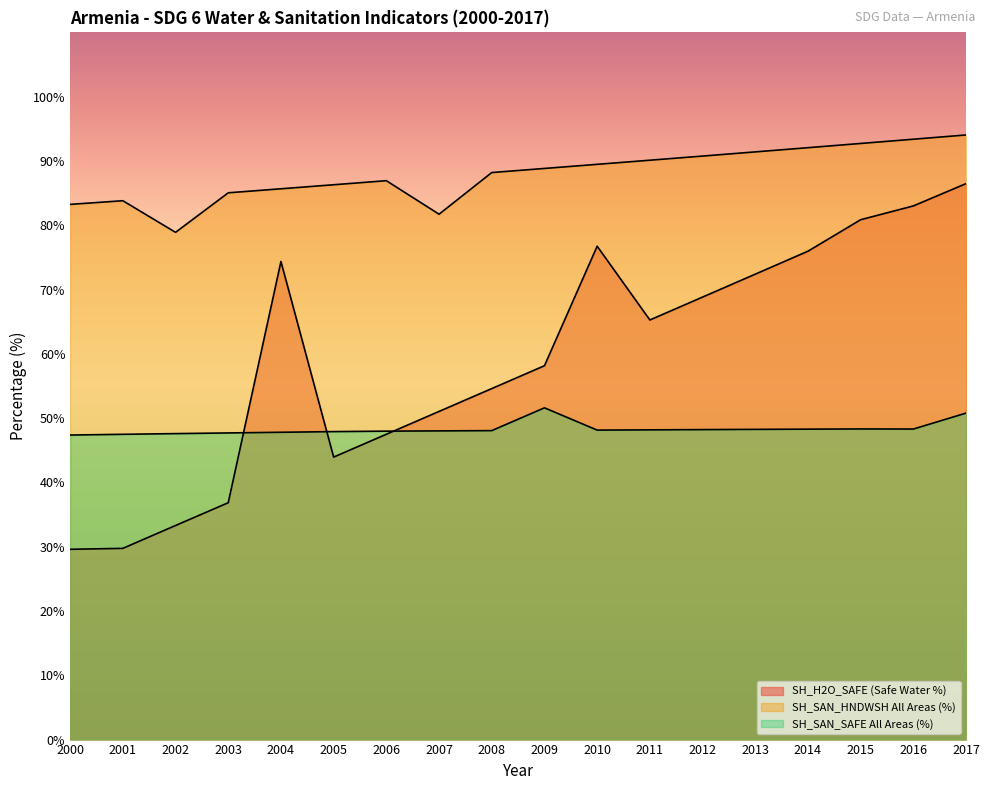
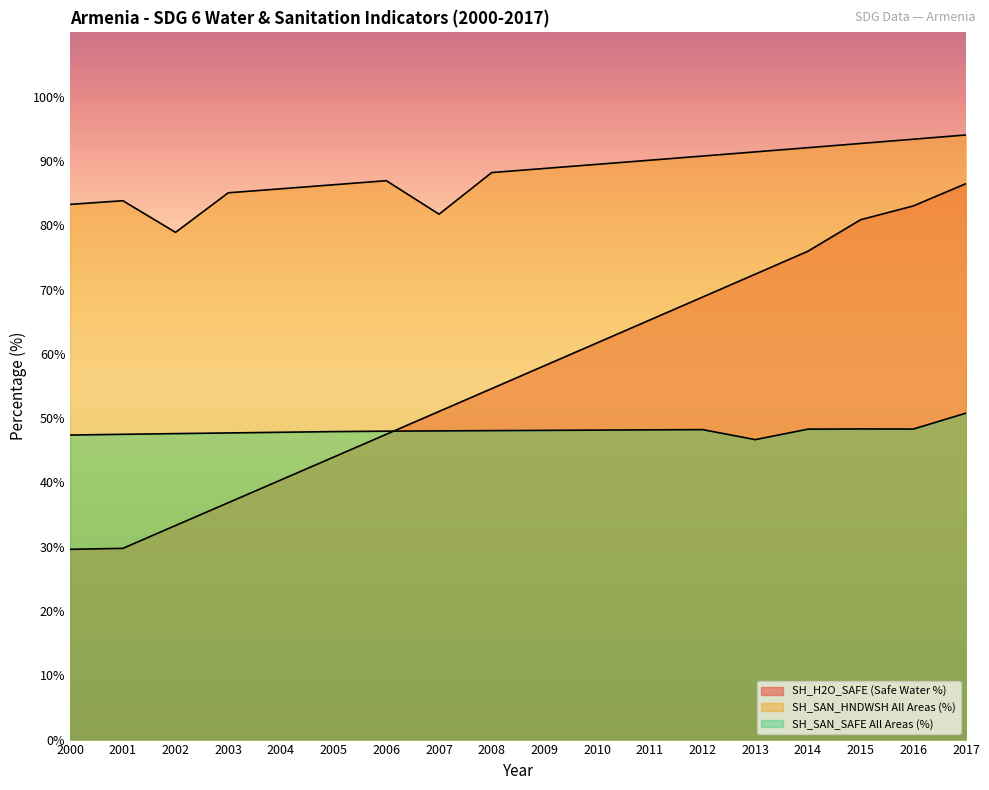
  {
    "SH_H2O_SAFE (Safe Water %)": {
      "2000": "30%",
      "2001": "30%",
      "2002": "33%",
      "2003": "37%",
-     "2004": "74%",
+     "2004": "40%",
      "2005": "44%",
      "2006": "47%",
      "2007": "51%",
      "2008": "55%",
      "2009": "58%",
-     "2010": "77%",
+     "2010": "62%",
      "2011": "65%",
      "2012": "69%",
      "2013": "72%",
      "2014": "76%",
      "2015": "81%",
      "2016": "83%",
      "2017": "86%"
    },
    "SH_SAN_HNDWSH All Areas (%)": {
      "2000": "83%",
      "2001": "84%",
      "2002": "79%",
      "2003": "85%",
      "2004": "86%",
      "2005": "86%",
      "2006": "87%",
      "2007": "82%",
      "2008": "88%",
      "2009": "89%",
      "2010": "89%",
      "2011": "90%",
      "2012": "91%",
      "2013": "91%",
      "2014": "92%",
      "2015": "93%",
      "2016": "93%",
      "2017": "94%"
    },
    "SH_SAN_SAFE All Areas (%)": {
      "2000": "47%",
      "2001": "47%",
      "2002": "48%",
      "2003": "48%",
      "2004": "48%",
      "2005": "48%",
      "2006": "48%",
      "2007": "48%",
      "2008": "48%",
-     "2009": "52%",
+     "2009": "48%",
      "2010": "48%",
      "2011": "48%",
      "2012": "48%",
-     "2013": "48%",
+     "2013": "47%",
      "2014": "48%",
      "2015": "48%",
      "2016": "48%",
      "2017": "51%"
    }
  }
